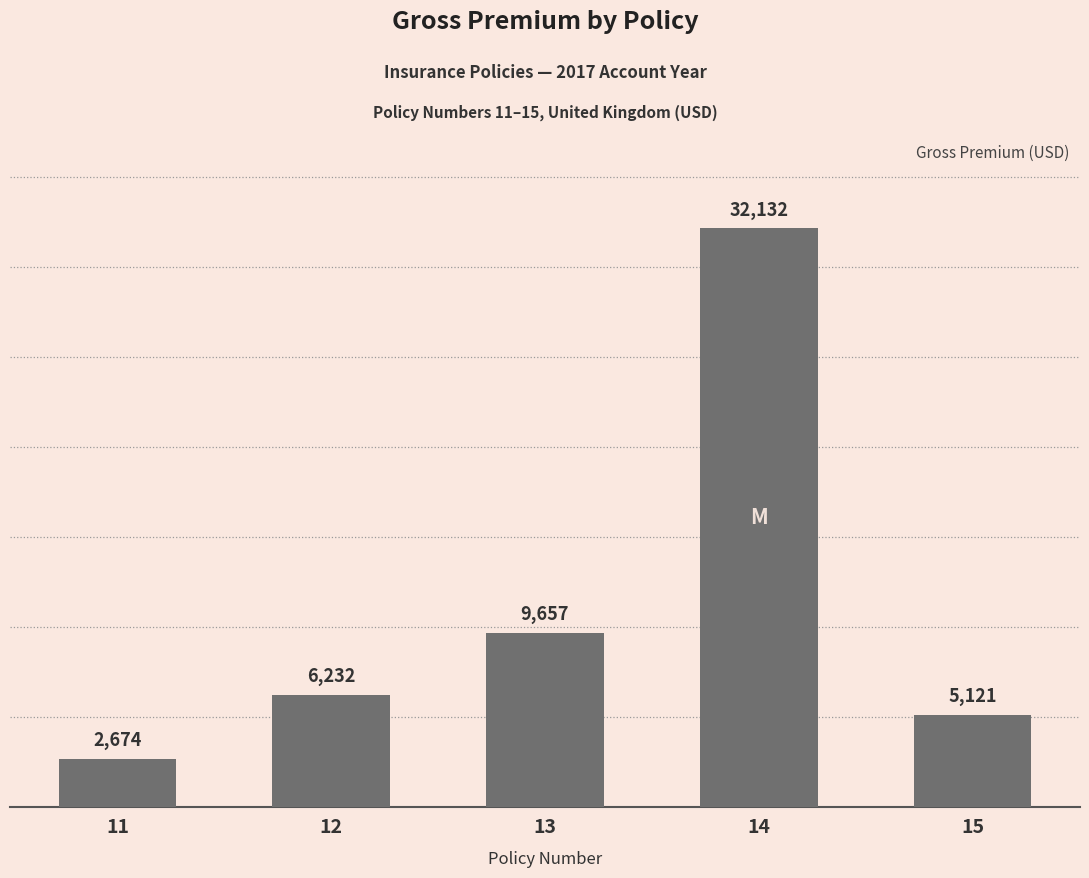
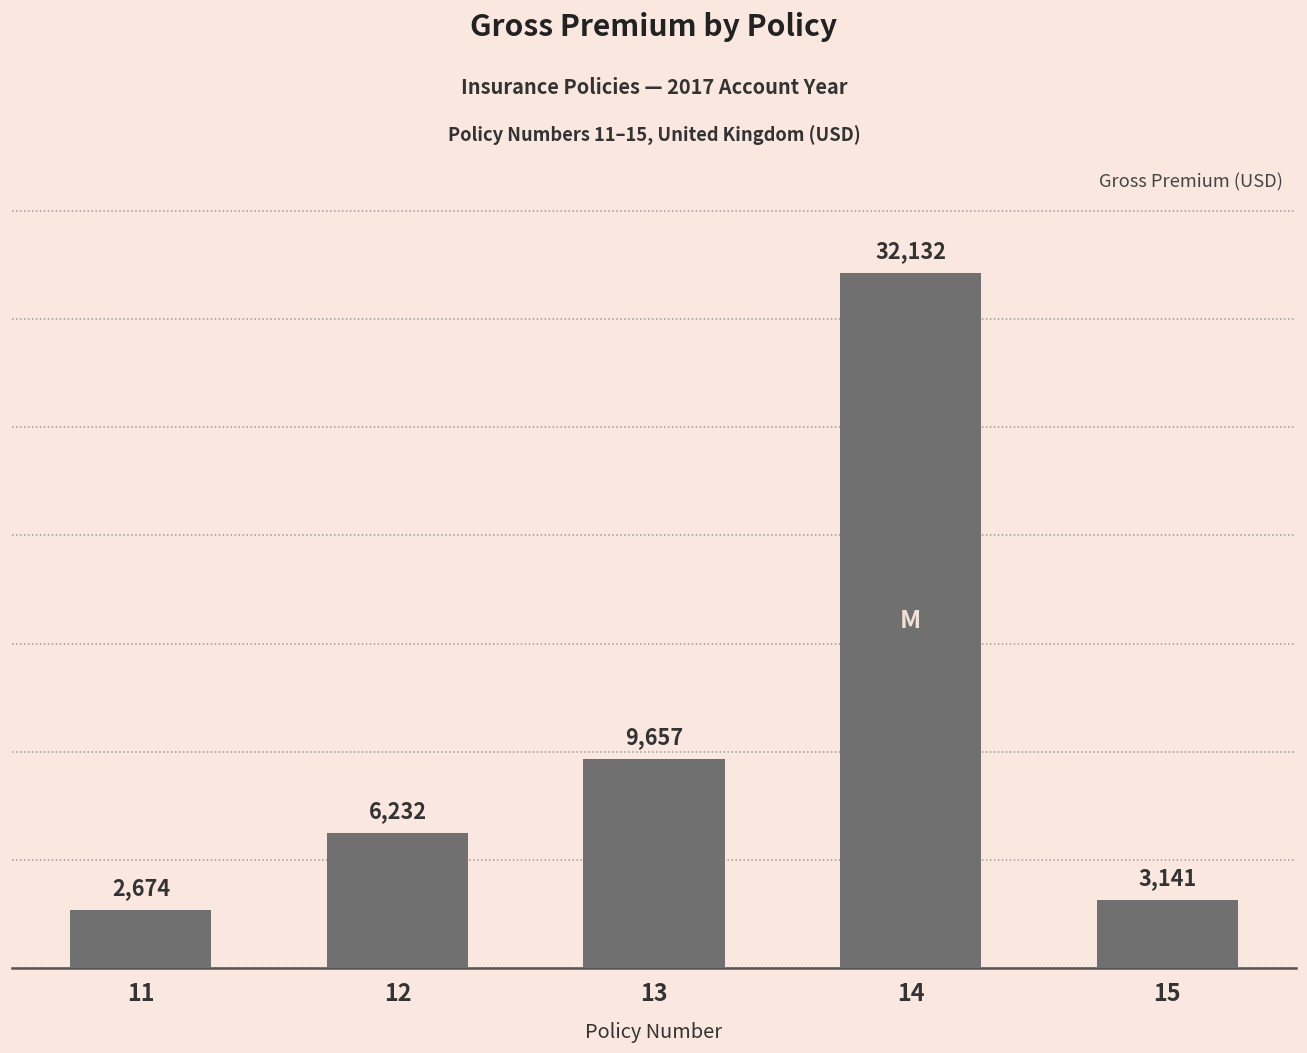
  {
    "11": "2,674",
    "12": "6,232",
    "13": "9,657",
    "14": "32,132",
-   "15": "5,121"
+   "15": "3,141"
  }
